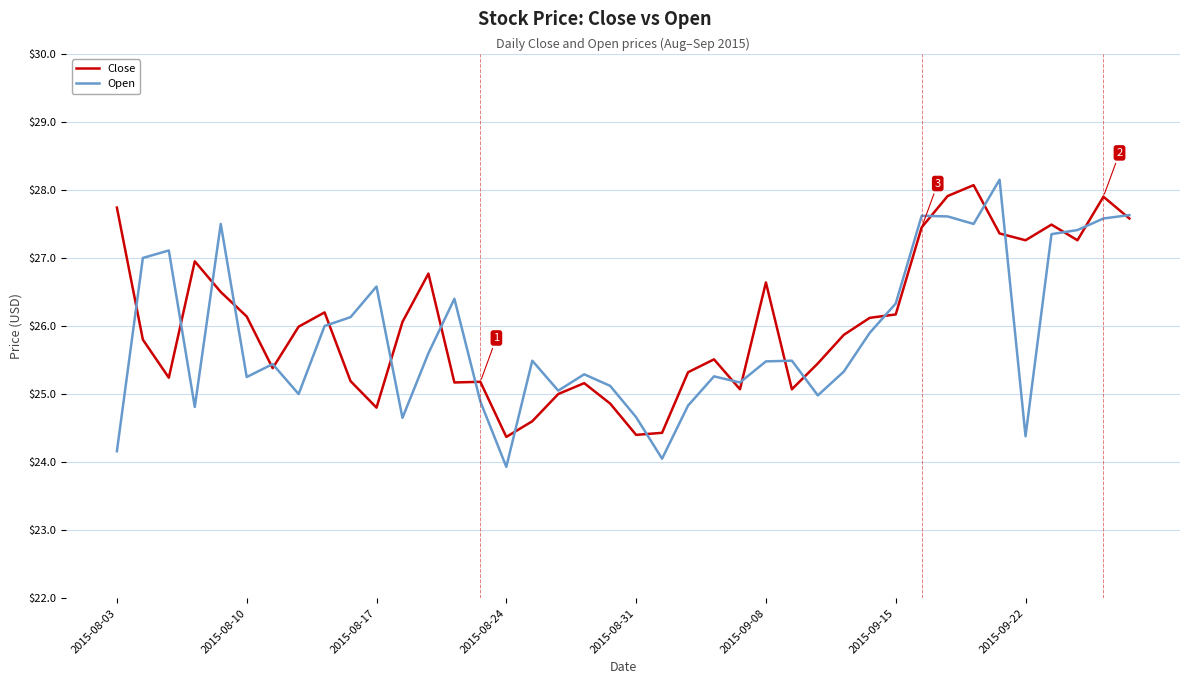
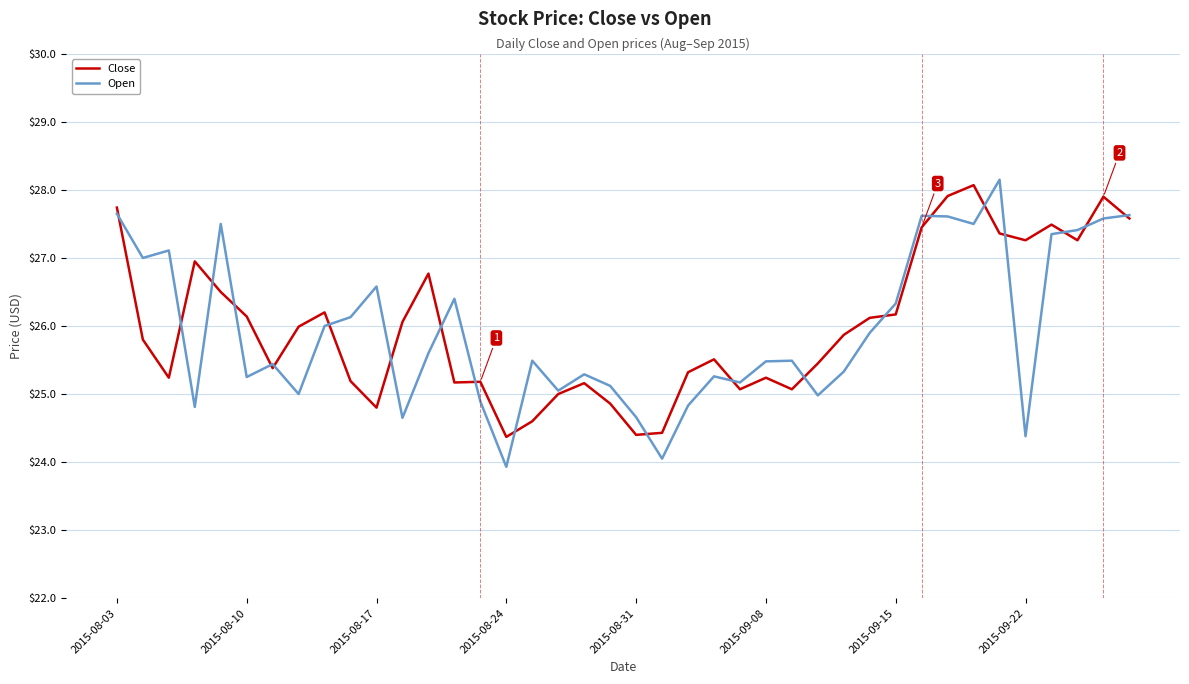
  {
    "Close": {
      "2015-08-03": "$27.7",
      "2015-08-10": "$26.1",
      "2015-08-17": "$24.8",
      "2015-08-24": "$24.4",
      "2015-08-31": "$24.4",
-     "2015-09-08": "$26.6",
+     "2015-09-08": "$25.2",
      "2015-09-15": "$26.2",
      "2015-09-22": "$27.3"
    },
    "Open": {
-     "2015-08-03": "$24.2",
+     "2015-08-03": "$27.7",
      "2015-08-10": "$25.3",
      "2015-08-17": "$26.6",
      "2015-08-24": "$23.9",
      "2015-08-31": "$24.7",
      "2015-09-08": "$25.5",
      "2015-09-15": "$26.3",
      "2015-09-22": "$24.4"
    }
  }
